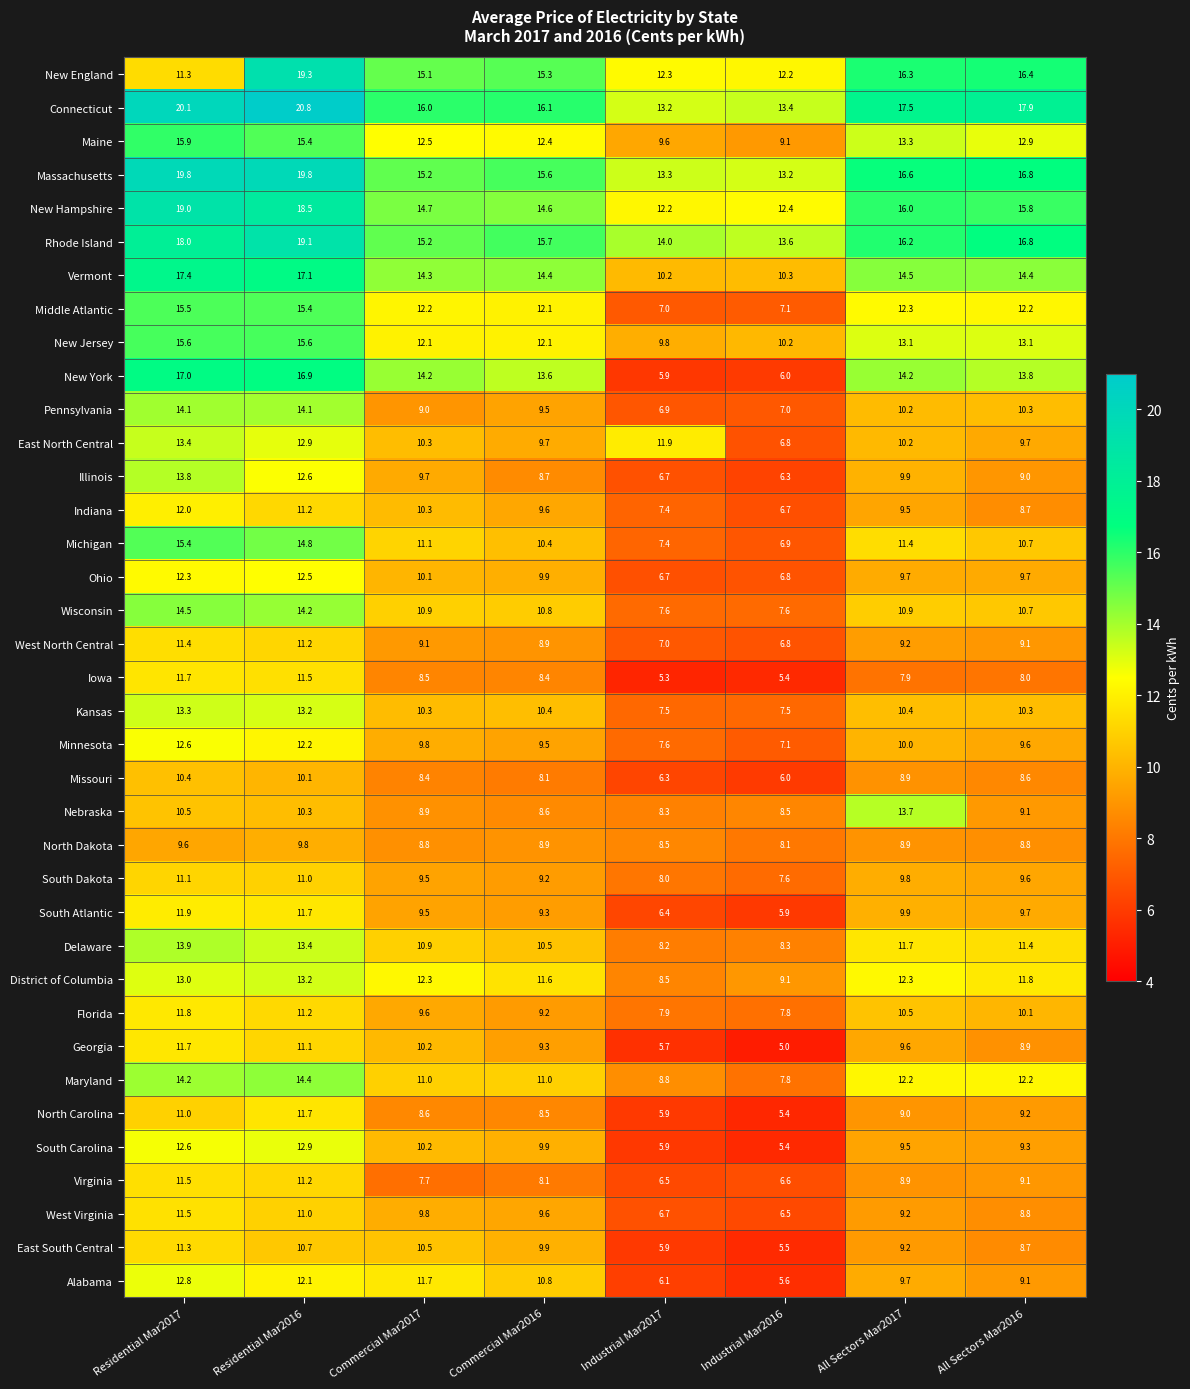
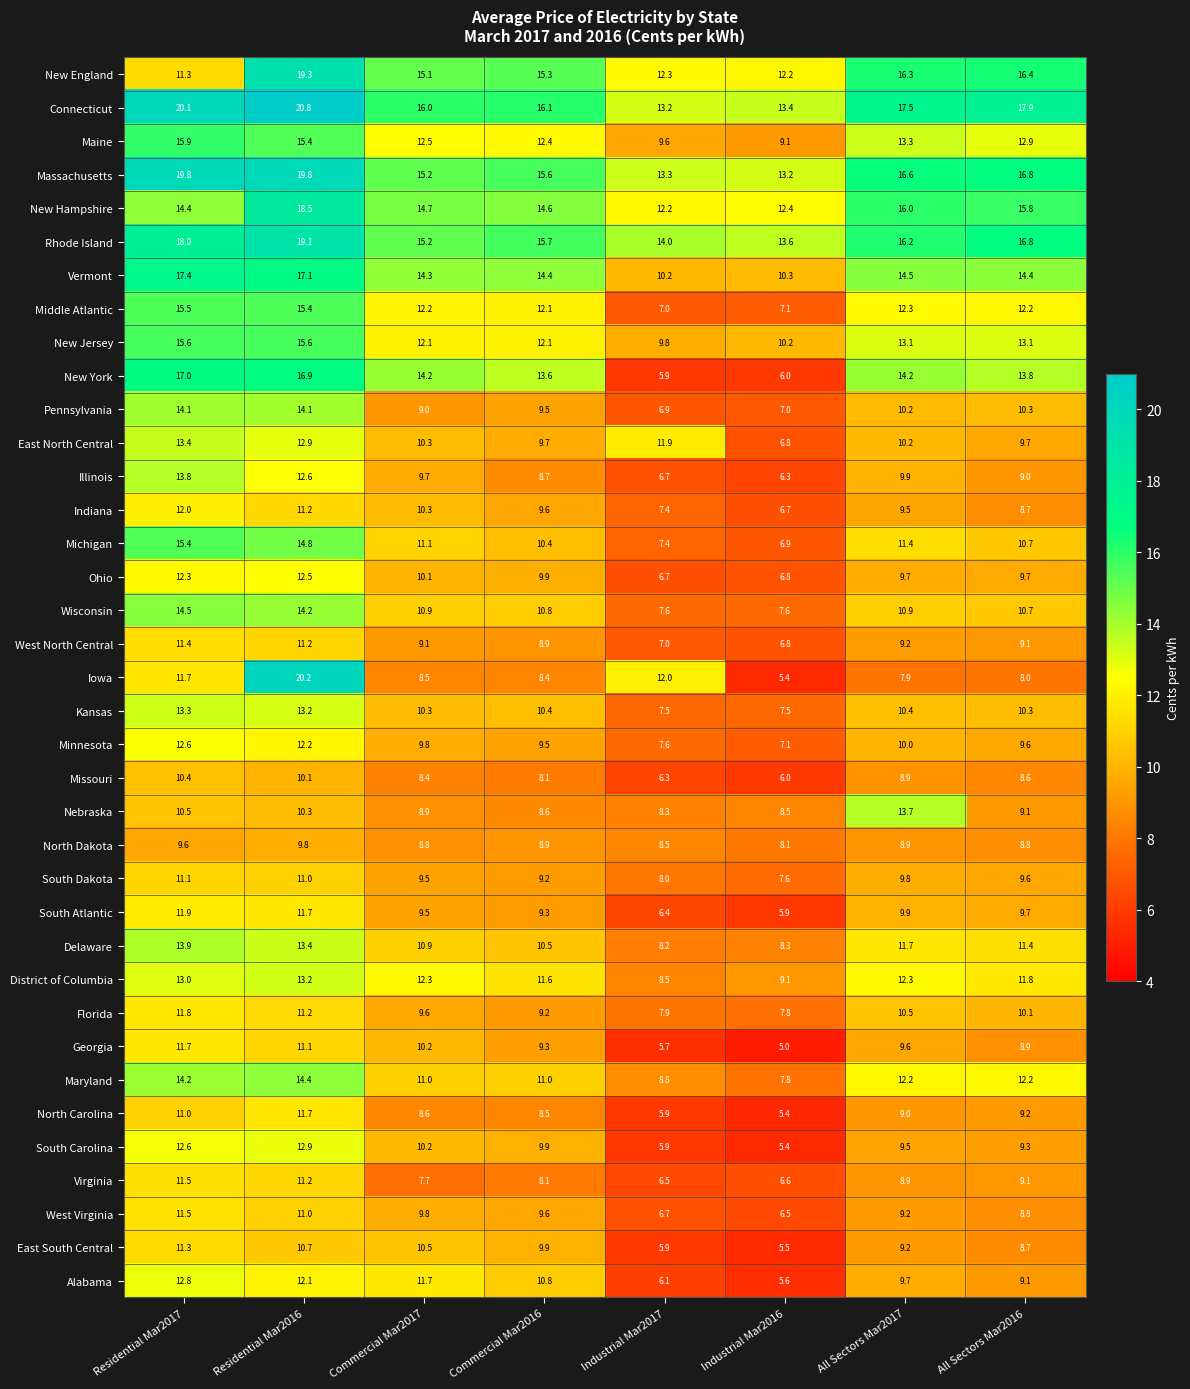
  {
    "New Hampshire": {
-     "Residential Mar2017": 19.0,
+     "Residential Mar2017": 14.4,
      "Residential Mar2016": 18.5,
      "Commercial Mar2017": 14.7,
      "Commercial Mar2016": 14.6,
      "Industrial Mar2017": 12.2,
      "Industrial Mar2016": 12.4,
      "All Sectors Mar2017": 16.0,
      "All Sectors Mar2016": 15.8
    },
    "Iowa": {
      "Residential Mar2017": 11.7,
-     "Residential Mar2016": 11.5,
+     "Residential Mar2016": 20.2,
      "Commercial Mar2017": 8.5,
      "Commercial Mar2016": 8.4,
-     "Industrial Mar2017": 5.3,
+     "Industrial Mar2017": 12.0,
      "Industrial Mar2016": 5.4,
      "All Sectors Mar2017": 7.9,
      "All Sectors Mar2016": 8.0
    }
  }
